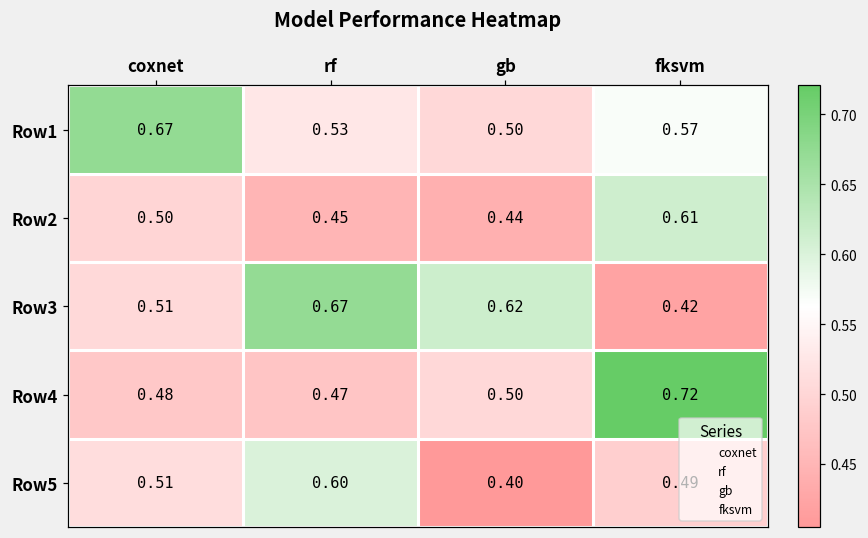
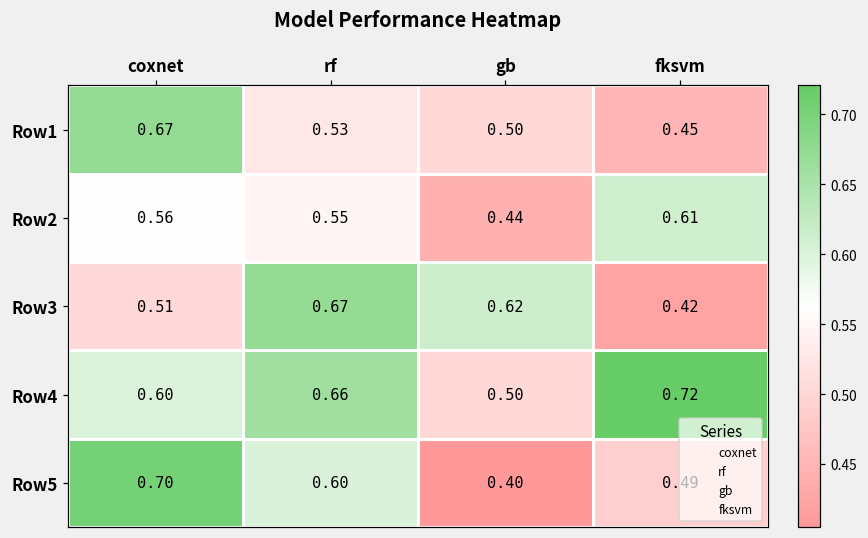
  {
    "Row1": {
      "coxnet": 0.67,
      "rf": 0.53,
      "gb": 0.50,
-     "fksvm": 0.57
+     "fksvm": 0.45
    },
    "Row2": {
-     "coxnet": 0.50,
-     "rf": 0.45,
+     "coxnet": 0.56,
+     "rf": 0.55,
      "gb": 0.44,
      "fksvm": 0.61
    },
    "Row3": {
      "coxnet": 0.51,
      "rf": 0.67,
      "gb": 0.62,
      "fksvm": 0.42
    },
    "Row4": {
-     "coxnet": 0.48,
-     "rf": 0.47,
+     "coxnet": 0.60,
+     "rf": 0.66,
      "gb": 0.50,
      "fksvm": 0.72
    },
    "Row5": {
-     "coxnet": 0.51,
+     "coxnet": 0.70,
      "rf": 0.60,
      "gb": 0.40
    }
  }
